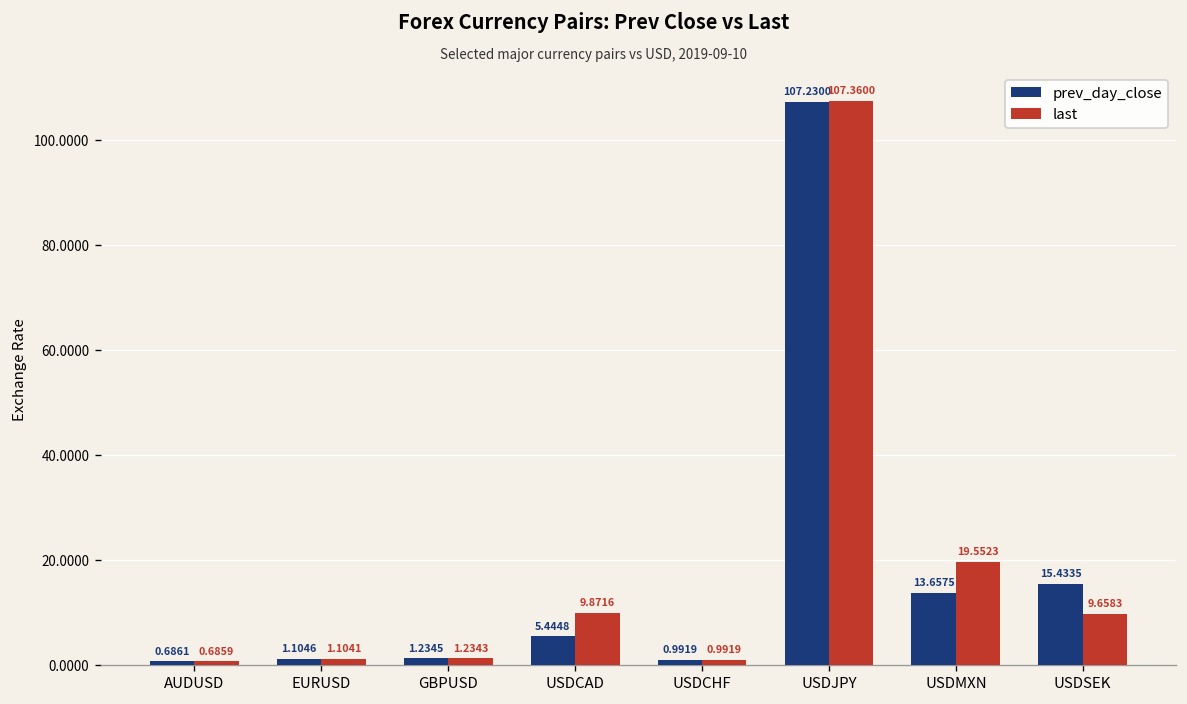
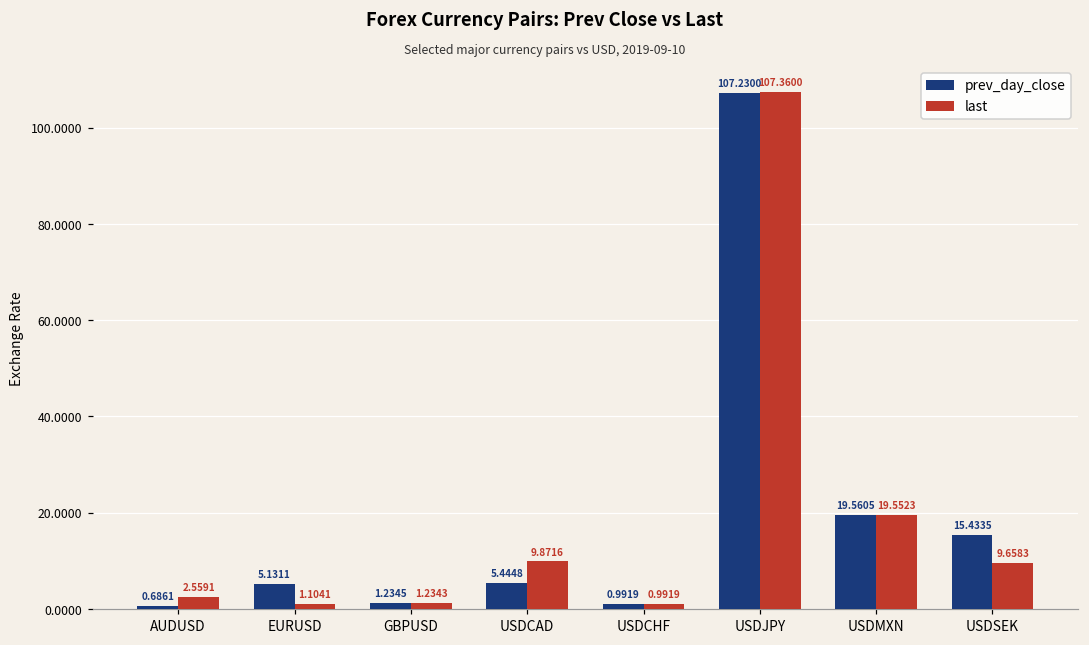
  {
    "prev_day_close": {
      "AUDUSD": 0.6861,
-     "EURUSD": 1.1046,
+     "EURUSD": 5.1311,
      "GBPUSD": 1.2345,
      "USDCAD": 5.4448,
      "USDCHF": 0.9919,
      "USDJPY": 107.2300,
-     "USDMXN": 13.6575,
+     "USDMXN": 19.5605,
      "USDSEK": 15.4335
    },
    "last": {
-     "AUDUSD": 0.6859,
+     "AUDUSD": 2.5591,
      "EURUSD": 1.1041,
      "GBPUSD": 1.2343,
      "USDCAD": 9.8716,
      "USDCHF": 0.9919,
      "USDJPY": 107.3600,
      "USDMXN": 19.5523,
      "USDSEK": 9.6583
    }
  }
